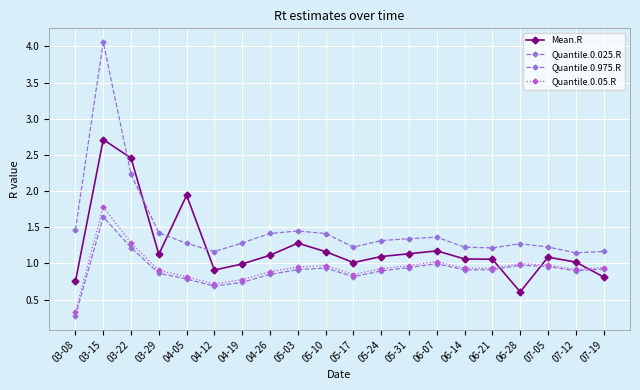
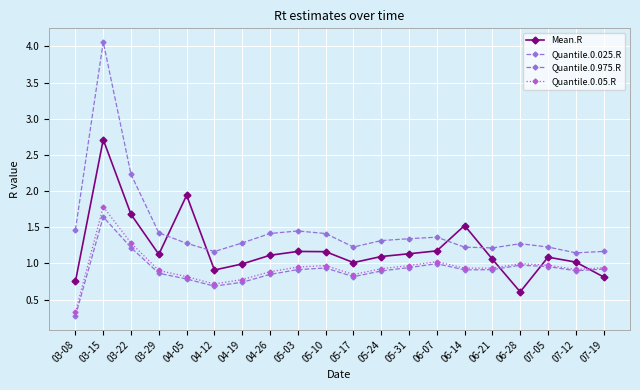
  {
    "Mean.R": {
      "03-08": 0.8,
      "03-15": 2.7,
-     "03-22": 2.5,
+     "03-22": 1.7,
      "03-29": 1.1,
      "04-05": 1.9,
      "04-12": 0.9,
      "04-19": 1.0,
      "04-26": 1.1,
-     "05-03": 1.3,
+     "05-03": 1.2,
      "05-10": 1.2,
      "05-17": 1.0,
      "05-24": 1.1,
      "05-31": 1.1,
      "06-07": 1.2,
-     "06-14": 1.1,
+     "06-14": 1.5,
      "06-21": 1.1,
      "06-28": 0.6,
      "07-05": 1.1,
      "07-12": 1.0,
      "07-19": 0.8
    }
  }
